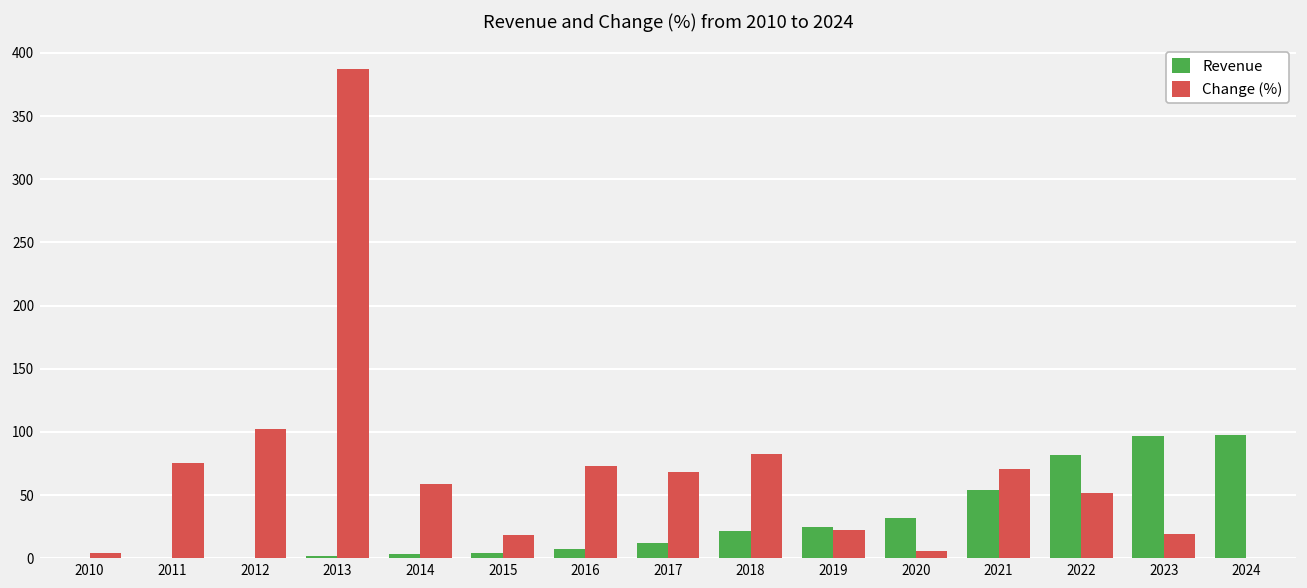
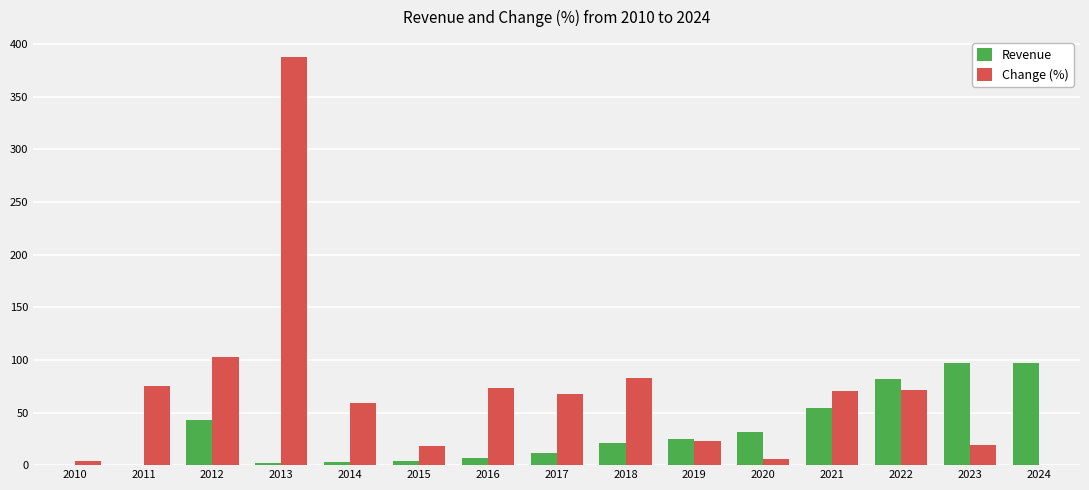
  {
    "Revenue": {
-     "2012": 0,
+     "2012": 43,
      "2014": 3,
      "2015": 4,
      "2016": 7,
      "2017": 12,
      "2018": 21,
      "2019": 25,
      "2020": 32,
      "2021": 54,
      "2022": 81,
      "2023": 97,
      "2024": 97
    },
    "Change (%)": {
      "2010": 4,
      "2011": 75,
      "2012": 102,
      "2013": 387,
      "2014": 59,
      "2015": 18,
      "2016": 73,
      "2017": 68,
      "2018": 83,
      "2019": 23,
      "2020": 6,
      "2021": 71,
-     "2022": 51,
+     "2022": 71,
      "2023": 19
    }
  }
